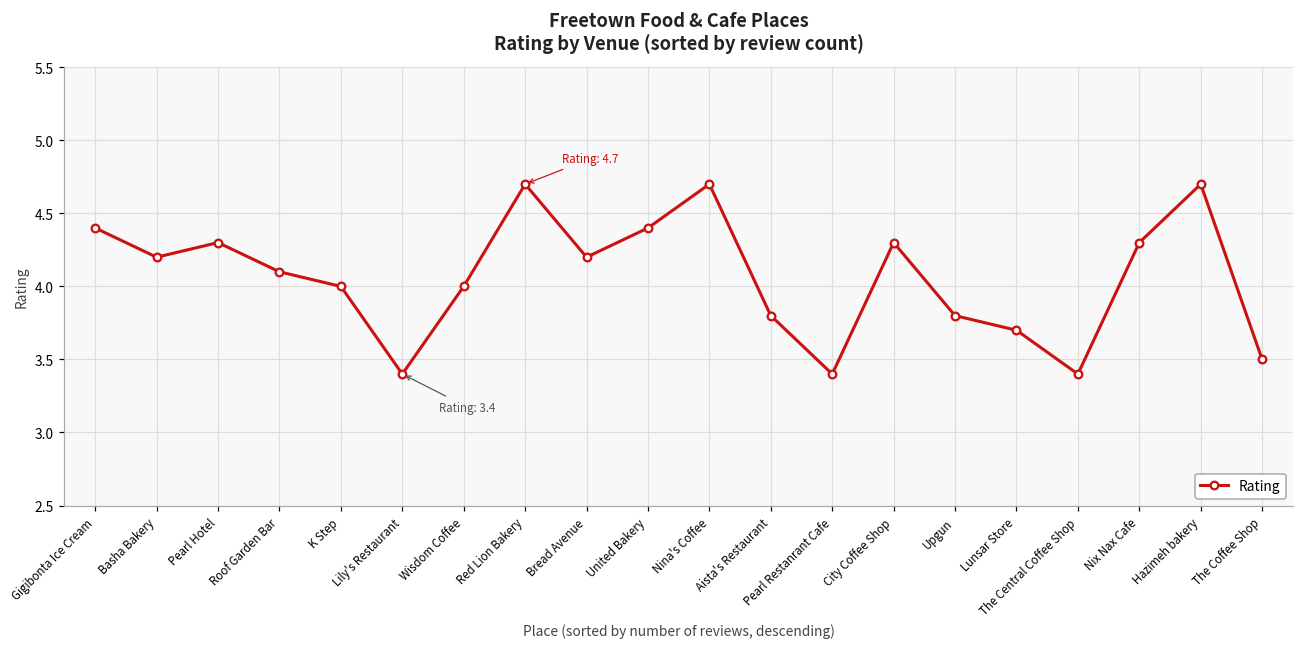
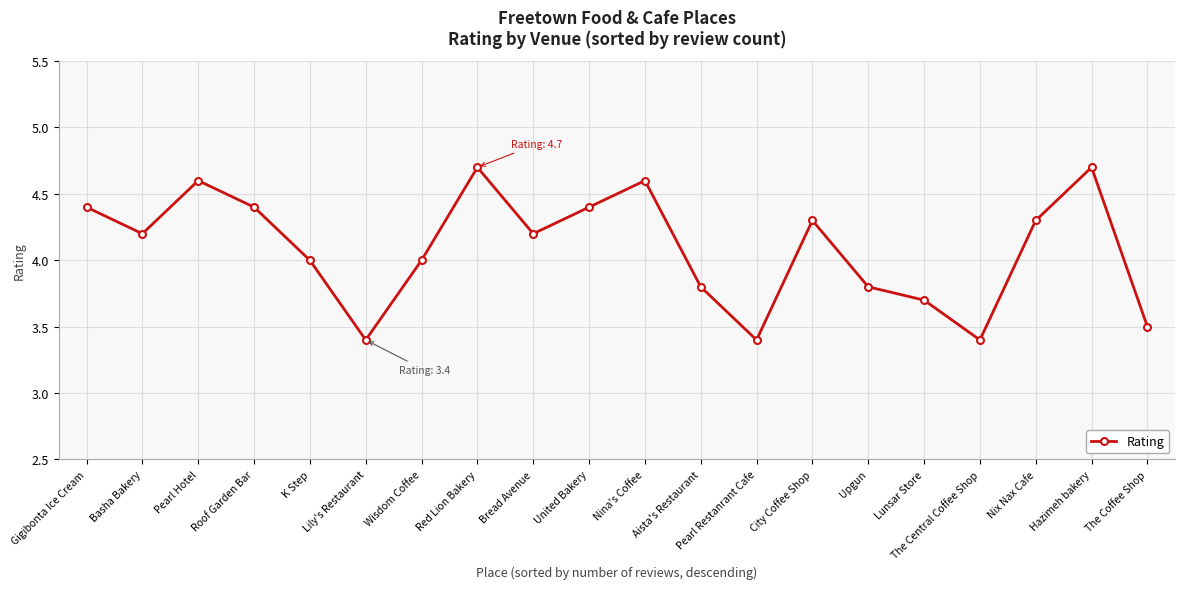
  {
    "Gigibonta Ice Cream": 4.4,
    "Basha Bakery": 4.2,
-   "Pearl Hotel": 4.3,
-   "Roof Garden Bar": 4.1,
+   "Pearl Hotel": 4.6,
+   "Roof Garden Bar": 4.4,
    "K Step": 4.0,
    "Wisdom Coffee": 4.0,
    "Bread Avenue": 4.2,
    "United Bakery": 4.4,
-   "Nina's Coffee": 4.7,
+   "Nina's Coffee": 4.6,
    "Aista's Restaurant": 3.8,
    "Pearl Restanrant Cafe": 3.4,
    "City Coffee Shop": 4.3,
    "Upgun": 3.8,
    "Lunsar Store": 3.7,
    "The Central Coffee Shop": 3.4,
    "Nix Nax Cafe": 4.3,
    "Hazimeh bakery": 4.7,
    "The Coffee Shop": 3.5
  }
